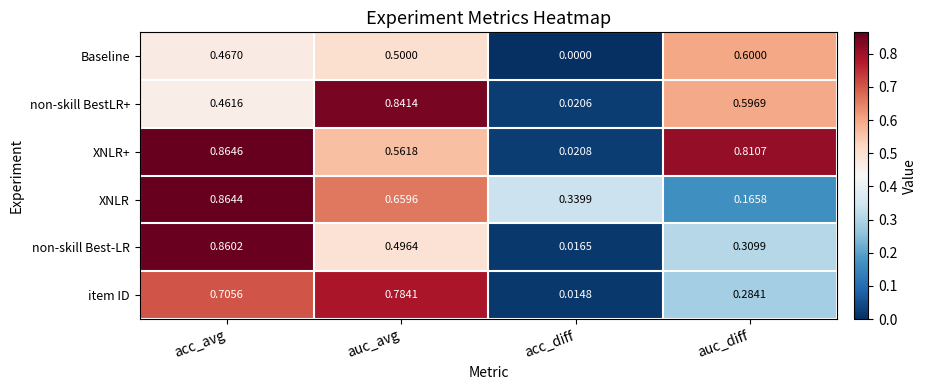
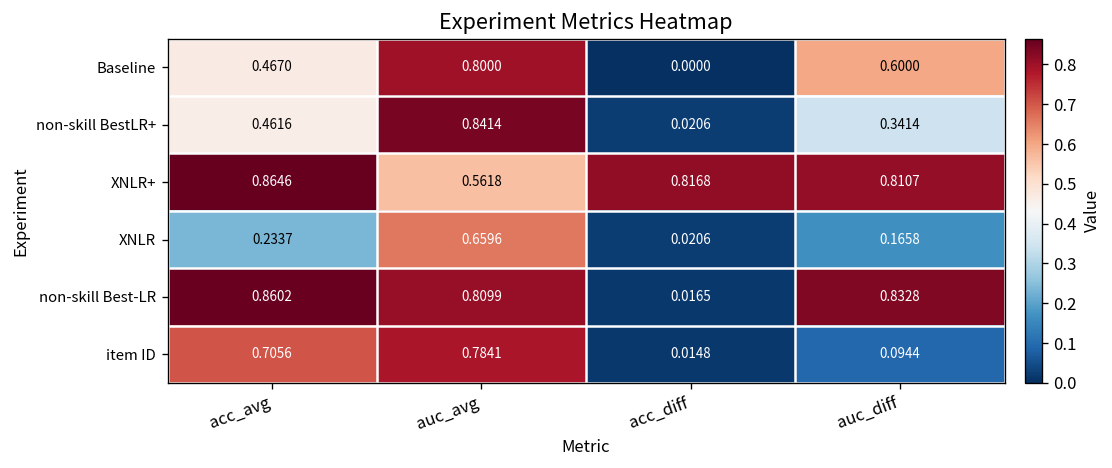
  {
    "Baseline": {
      "acc_avg": 0.4670,
-     "auc_avg": 0.5000,
+     "auc_avg": 0.8000,
      "acc_diff": 0.0000,
      "auc_diff": 0.6000
    },
    "non-skill BestLR+": {
      "acc_avg": 0.4616,
      "auc_avg": 0.8414,
      "acc_diff": 0.0206,
-     "auc_diff": 0.5969
+     "auc_diff": 0.3414
    },
    "XNLR+": {
      "acc_avg": 0.8646,
      "auc_avg": 0.5618,
-     "acc_diff": 0.0208,
+     "acc_diff": 0.8168,
      "auc_diff": 0.8107
    },
    "XNLR": {
-     "acc_avg": 0.8644,
+     "acc_avg": 0.2337,
      "auc_avg": 0.6596,
-     "acc_diff": 0.3399,
+     "acc_diff": 0.0206,
      "auc_diff": 0.1658
    },
    "non-skill Best-LR": {
      "acc_avg": 0.8602,
-     "auc_avg": 0.4964,
+     "auc_avg": 0.8099,
      "acc_diff": 0.0165,
-     "auc_diff": 0.3099
+     "auc_diff": 0.8328
    },
    "item ID": {
      "acc_avg": 0.7056,
      "auc_avg": 0.7841,
      "acc_diff": 0.0148,
-     "auc_diff": 0.2841
+     "auc_diff": 0.0944
    }
  }
